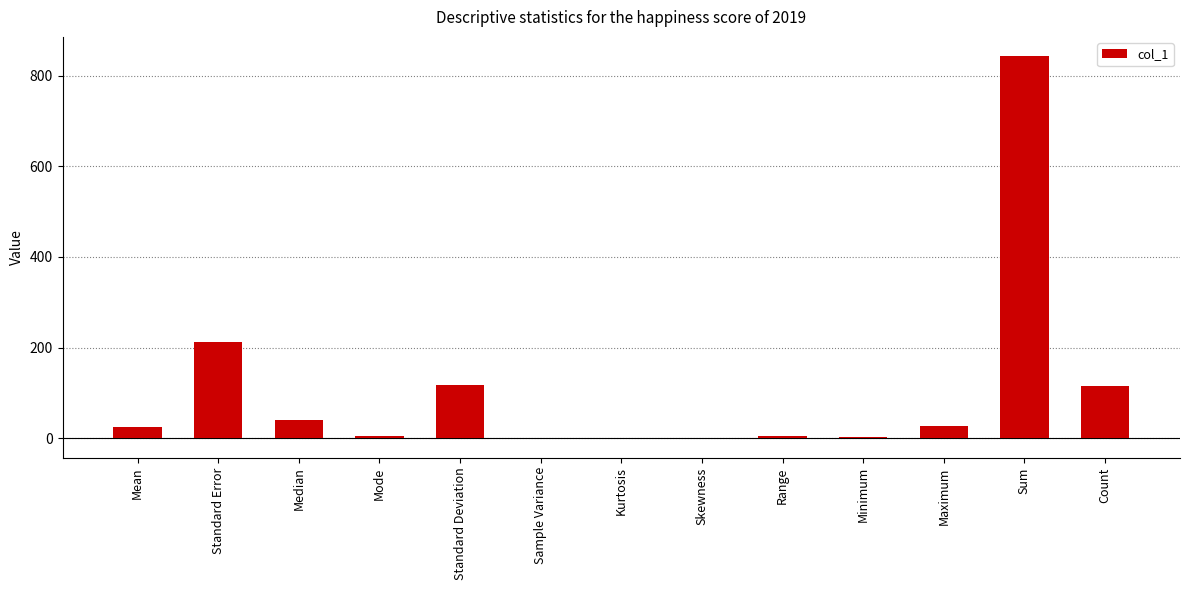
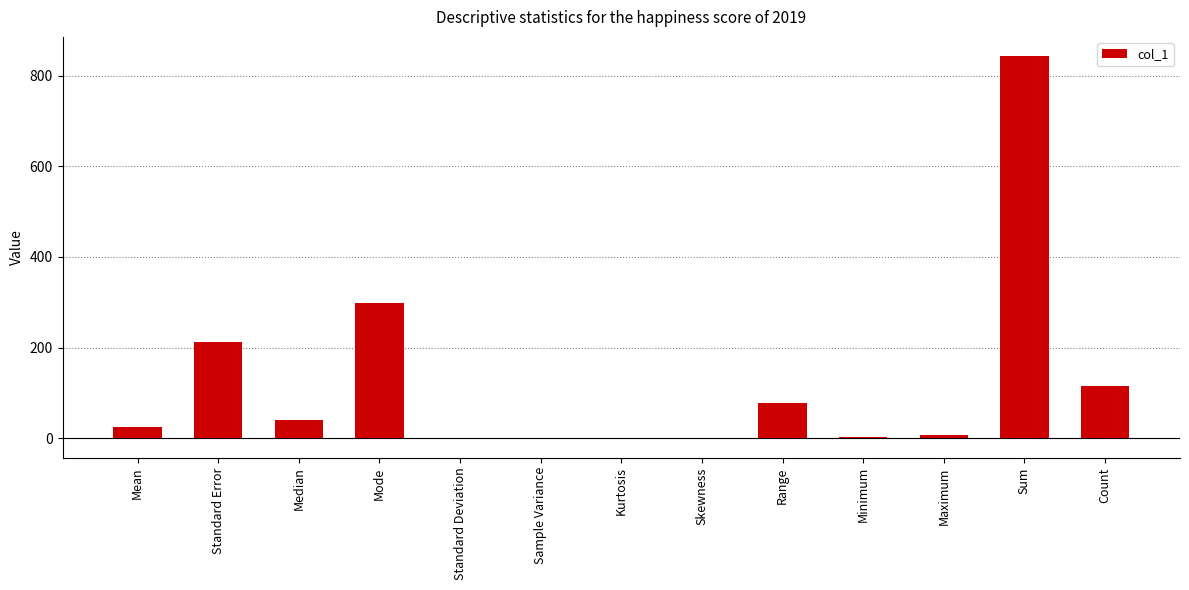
  {
    "Mean": 20,
    "Standard Error": 210,
    "Median": 40,
-   "Mode": 10,
-   "Standard Deviation": 120,
-   "Range": 0,
-   "Maximum": 30,
+   "Mode": 300,
+   "Standard Deviation": 0,
+   "Range": 80,
+   "Maximum": 10,
    "Sum": 840,
    "Count": 120
  }
